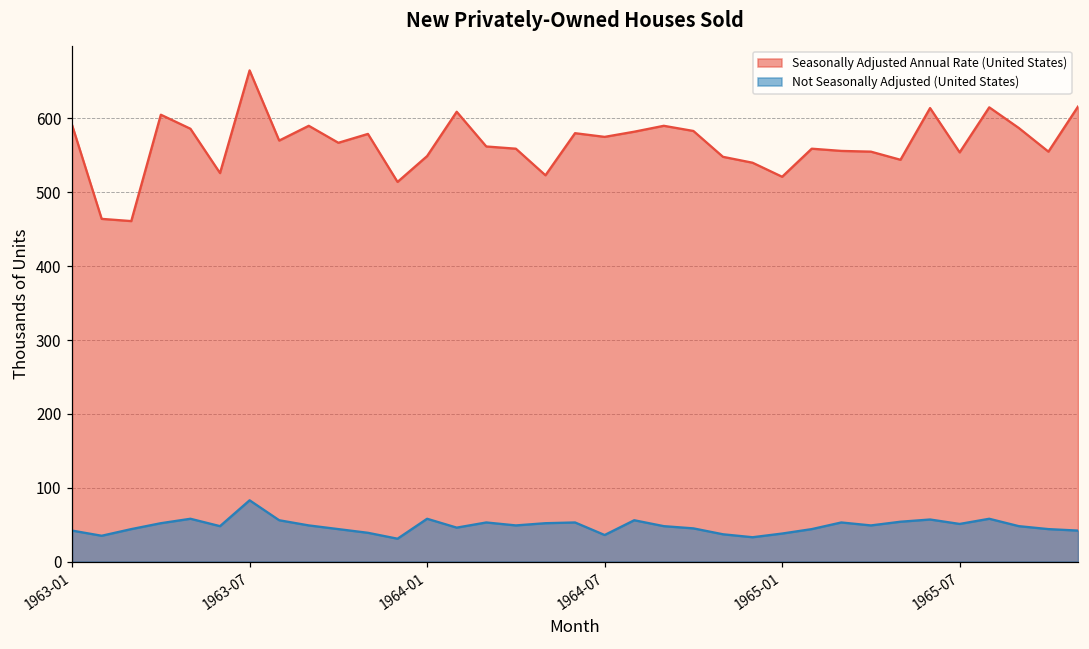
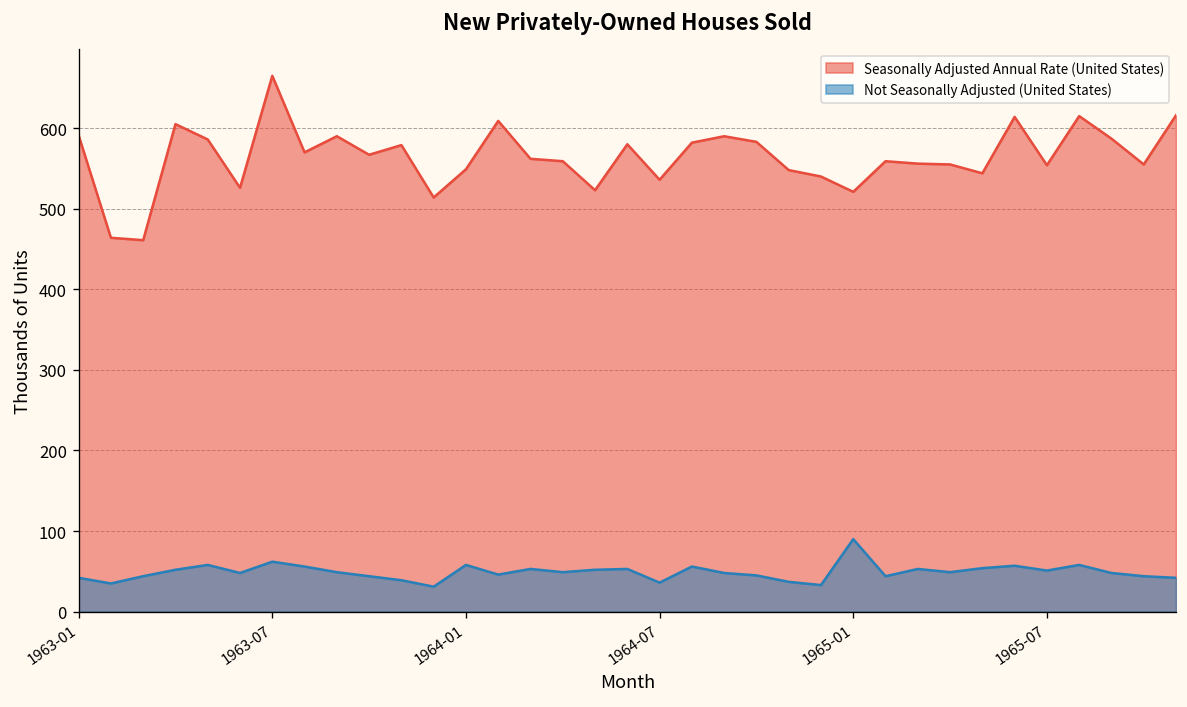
  {
    "Seasonally Adjusted Annual Rate (United States)": {
      "1963-01": 590,
      "1963-07": 670,
      "1964-01": 550,
-     "1964-07": 580,
+     "1964-07": 540,
      "1965-01": 520,
      "1965-07": 550
    },
    "Not Seasonally Adjusted (United States)": {
      "1963-01": 40,
-     "1963-07": 80,
+     "1963-07": 60,
      "1964-01": 60,
      "1964-07": 40,
-     "1965-01": 40,
+     "1965-01": 90,
      "1965-07": 50
    }
  }
